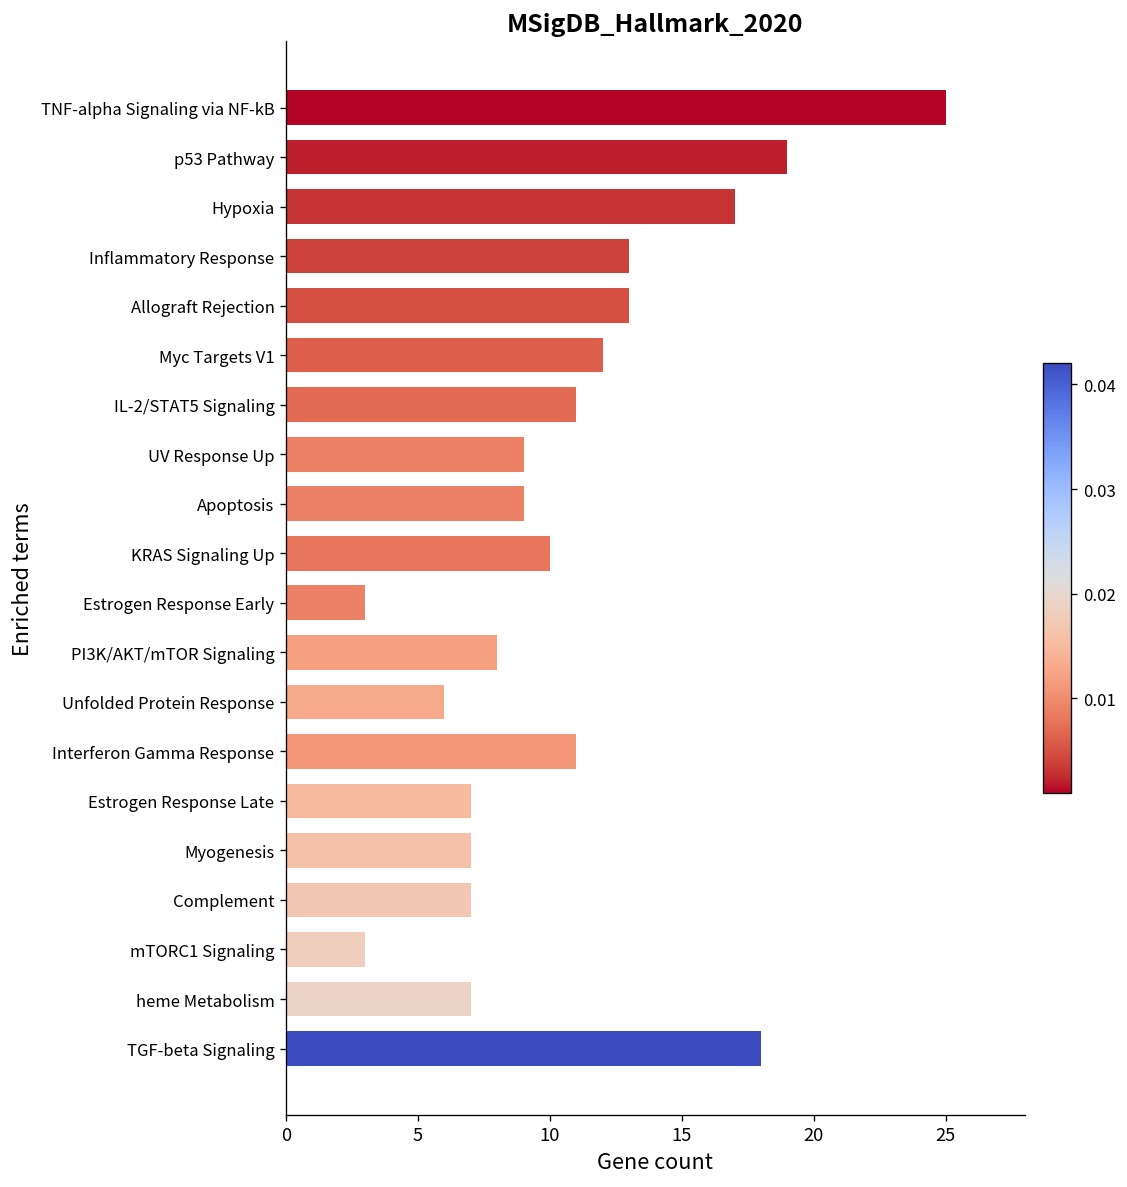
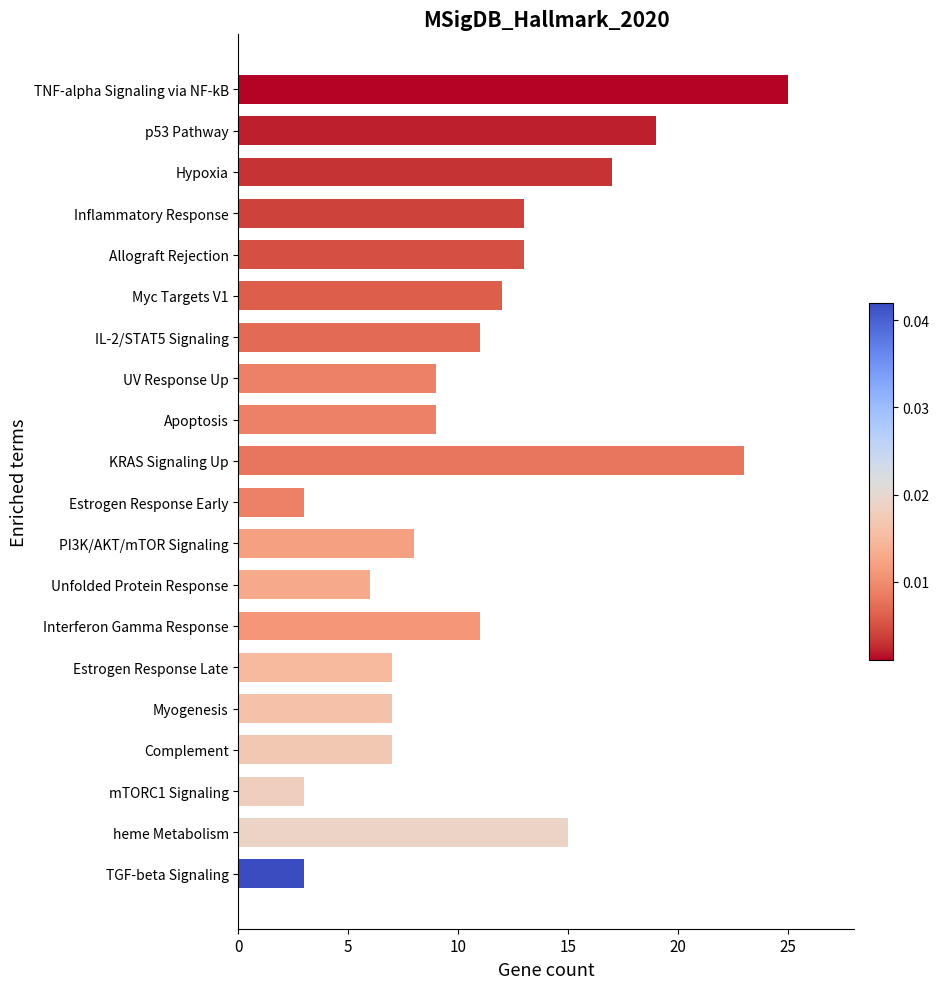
  {
    "TNF-alpha Signaling via NF-kB": 25,
    "p53 Pathway": 19,
    "Hypoxia": 17,
    "Inflammatory Response": 13,
    "Allograft Rejection": 13,
    "Myc Targets V1": 12,
    "IL-2/STAT5 Signaling": 11,
    "UV Response Up": 9,
    "Apoptosis": 9,
-   "KRAS Signaling Up": 10,
+   "KRAS Signaling Up": 23,
    "Estrogen Response Early": 3,
    "PI3K/AKT/mTOR Signaling": 8,
    "Unfolded Protein Response": 6,
    "Interferon Gamma Response": 11,
    "Estrogen Response Late": 7,
    "Myogenesis": 7,
    "Complement": 7,
    "mTORC1 Signaling": 3,
-   "heme Metabolism": 7,
-   "TGF-beta Signaling": 18
+   "heme Metabolism": 15,
+   "TGF-beta Signaling": 3
  }
